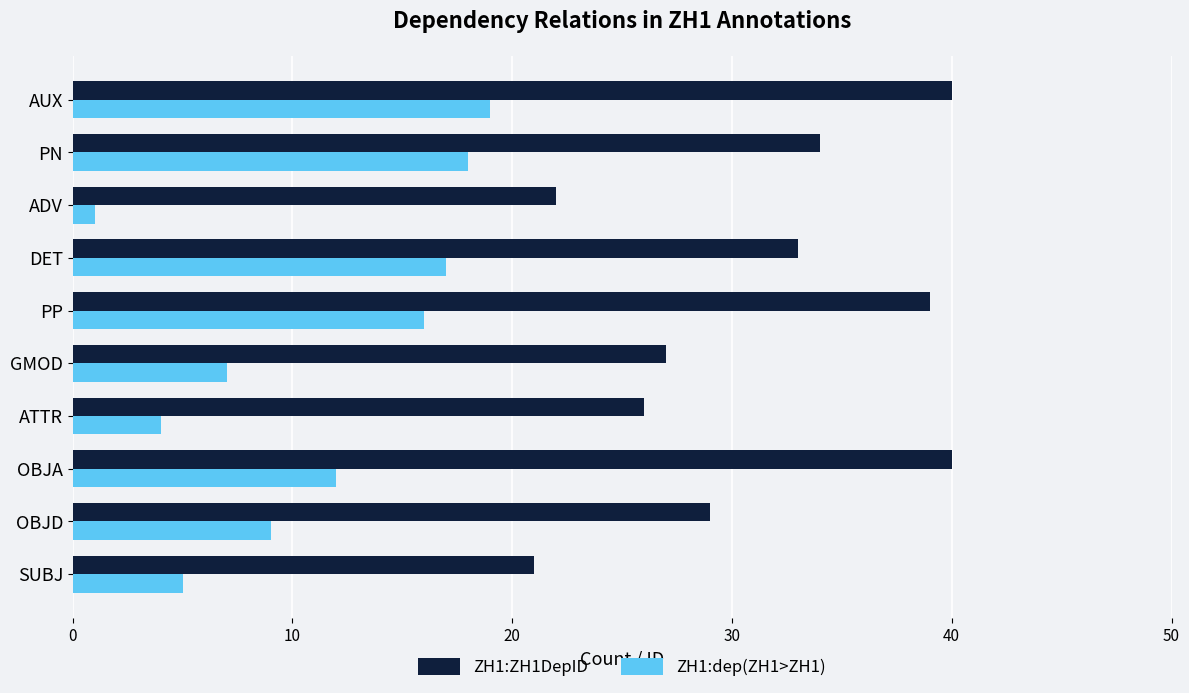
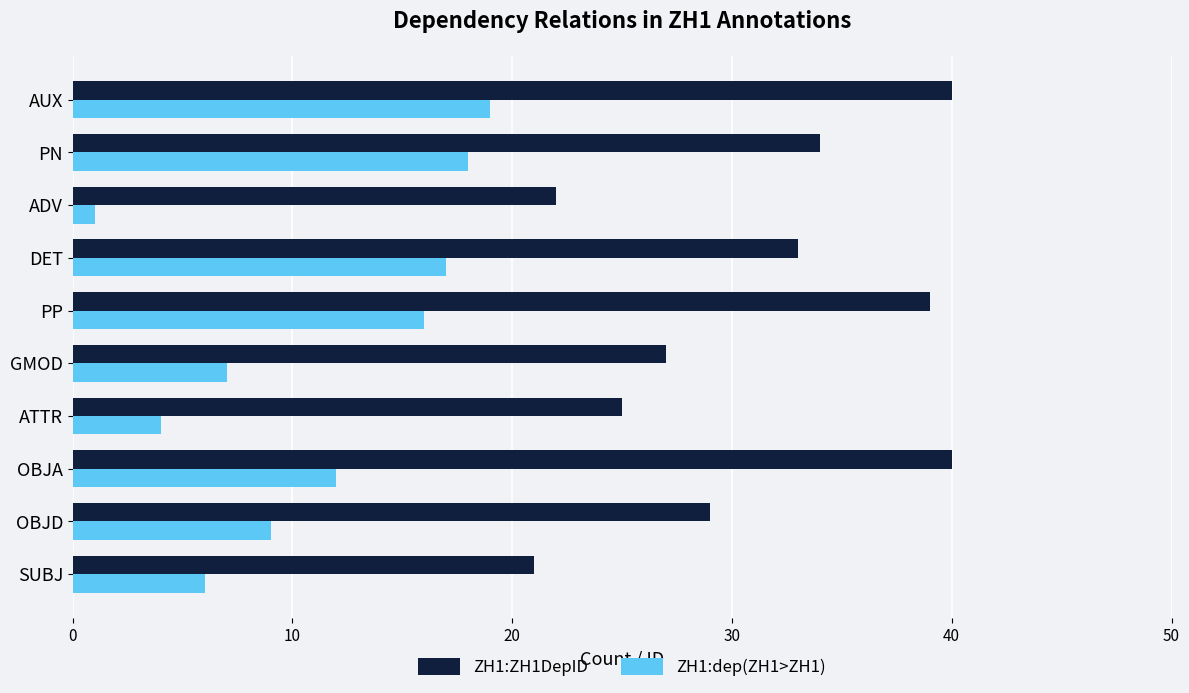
  {
    "ZH1:ZH1DepID": {
      "AUX": 40,
      "PN": 34,
      "ADV": 22,
      "DET": 33,
      "PP": 39,
      "GMOD": 27,
-     "ATTR": 26,
+     "ATTR": 25,
      "OBJA": 40,
      "OBJD": 29,
      "SUBJ": 21
    },
    "ZH1:dep(ZH1>ZH1)": {
      "AUX": 19,
      "PN": 18,
      "ADV": 1,
      "DET": 17,
      "PP": 16,
      "GMOD": 7,
      "ATTR": 4,
      "OBJA": 12,
      "OBJD": 9,
-     "SUBJ": 5
+     "SUBJ": 6
    }
  }
